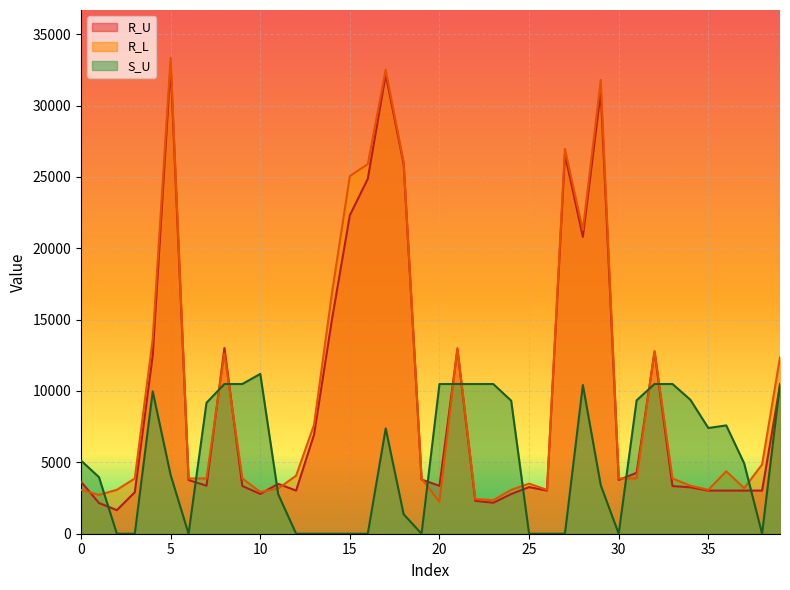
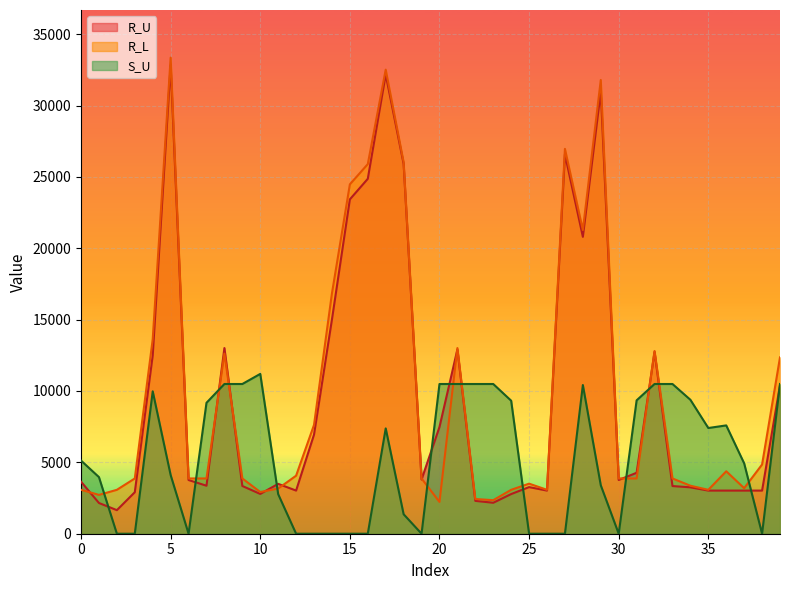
  {
    "R_U": {
      "0": 3600,
      "5": 32800,
-     "15": 22300,
-     "20": 3400,
+     "15": 23400,
+     "20": 7500,
      "25": 3300
    },
    "R_L": {
      "0": 3100,
      "5": 33400,
-     "15": 25100,
+     "15": 24500,
      "20": 2200,
      "25": 3500
    },
    "S_U": {
      "0": 5100,
      "5": 4100,
      "10": 11200,
      "15": 0,
      "20": 10500,
      "25": 0,
      "30": 0,
      "35": 7400
    }
  }
